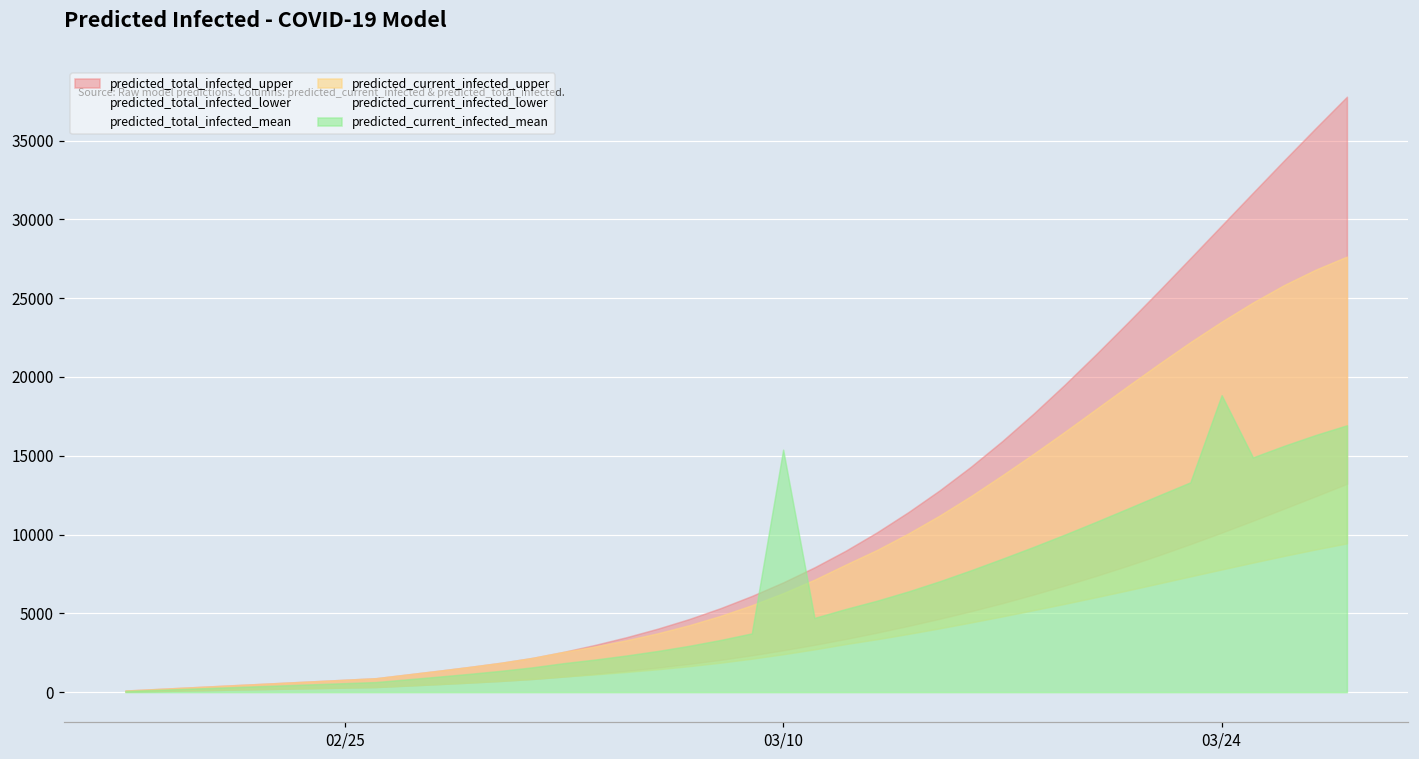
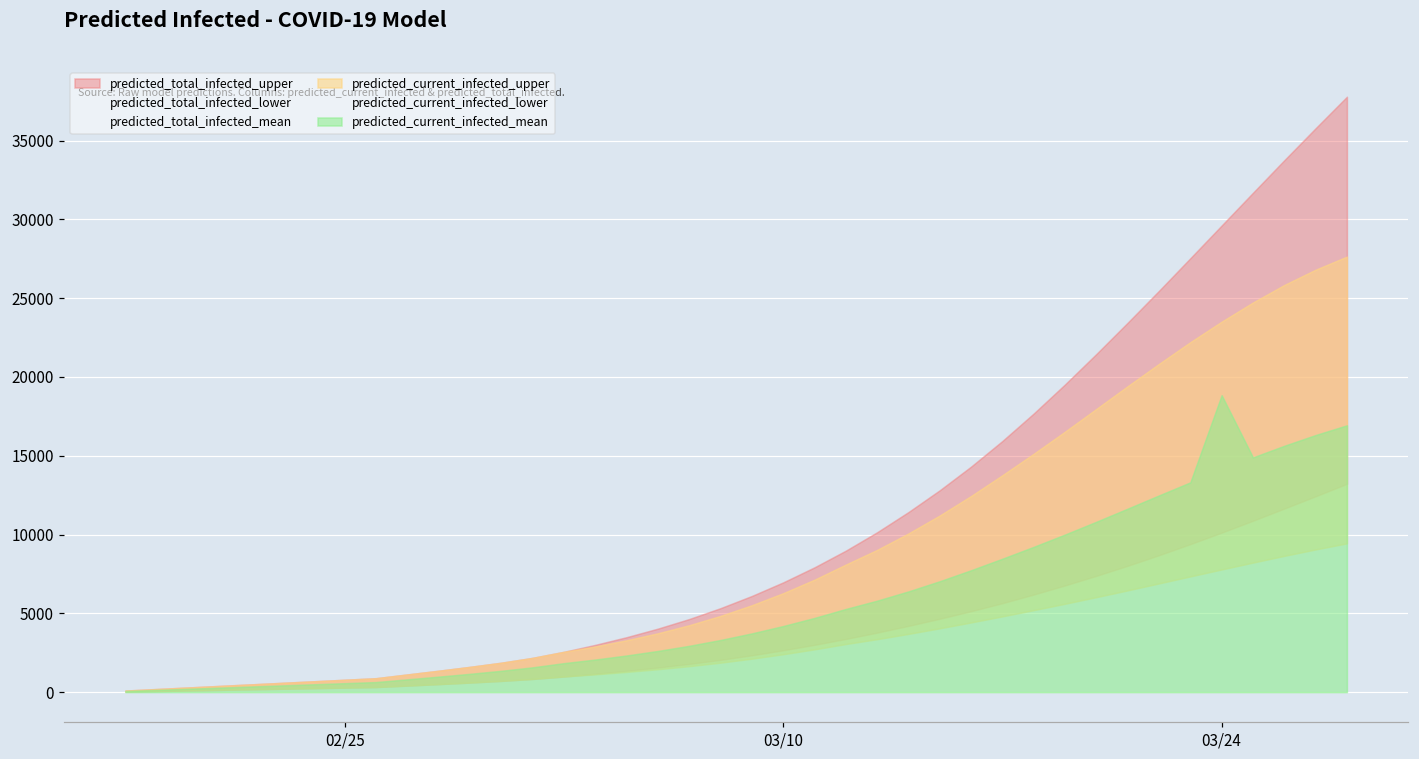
  {
    "predicted_current_infected_mean": {
-     "03/10": 15400,
+     "03/10": 4200,
      "03/24": 18800
    }
  }
